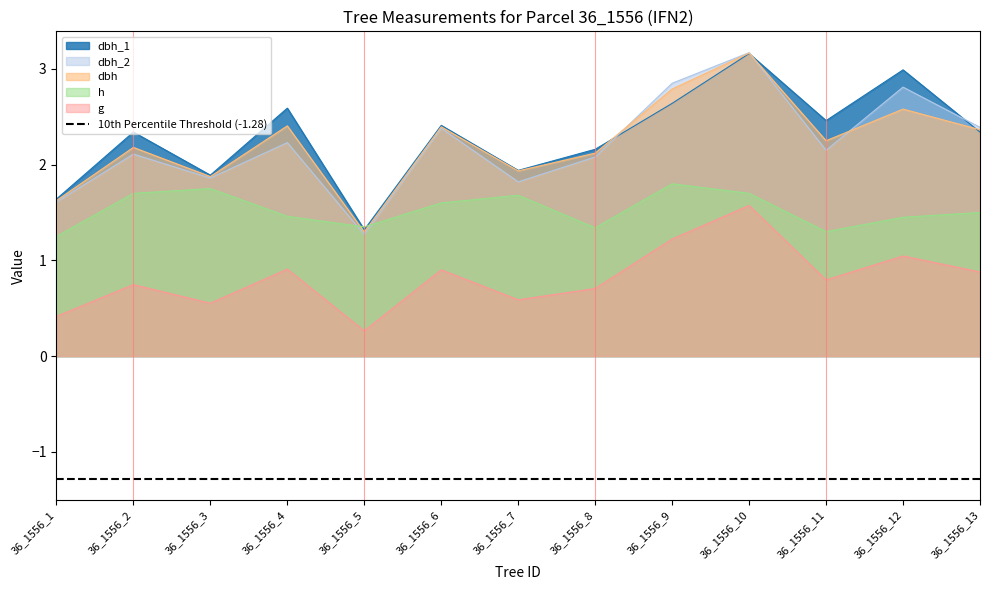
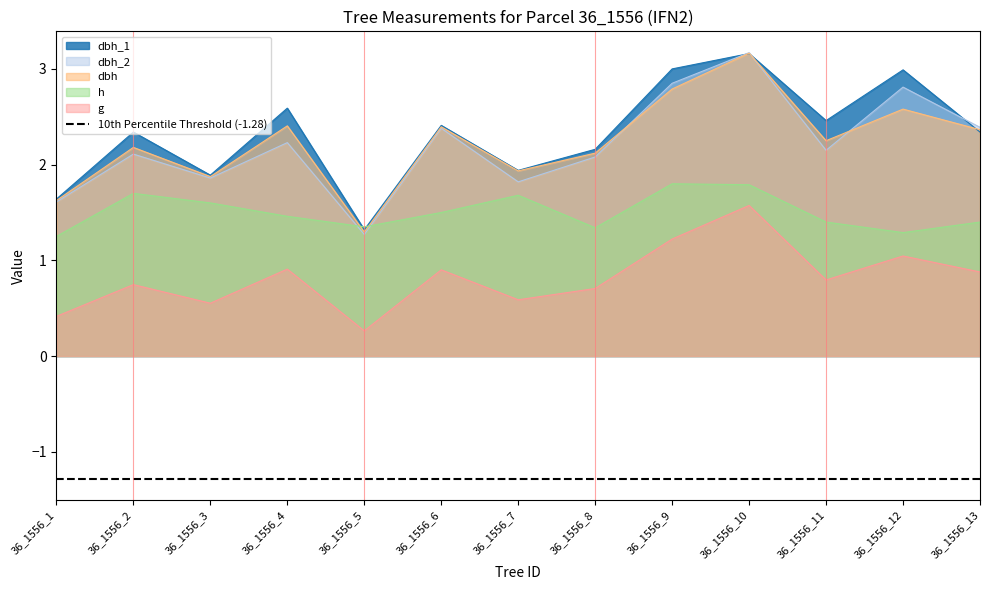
  {
    "dbh_1": {
      "36_1556_4": 2.6,
      "36_1556_8": 2.2,
-     "36_1556_9": 2.6,
+     "36_1556_9": 3.0,
      "36_1556_11": 2.5,
      "36_1556_12": 3.0
    },
    "dbh_2": {
      "36_1556_2": 2.1,
      "36_1556_4": 2.2,
      "36_1556_7": 1.8,
      "36_1556_8": 2.1,
      "36_1556_9": 2.9,
      "36_1556_11": 2.2,
      "36_1556_12": 2.8
    },
    "h": {
      "36_1556_1": 1.3,
      "36_1556_2": 1.7,
-     "36_1556_3": 1.8,
+     "36_1556_3": 1.6,
      "36_1556_4": 1.5,
      "36_1556_5": 1.4,
-     "36_1556_6": 1.6,
+     "36_1556_6": 1.5,
      "36_1556_7": 1.7,
      "36_1556_8": 1.3,
      "36_1556_9": 1.8,
-     "36_1556_10": 1.7,
-     "36_1556_11": 1.3,
-     "36_1556_12": 1.5,
-     "36_1556_13": 1.5
+     "36_1556_10": 1.8,
+     "36_1556_11": 1.4,
+     "36_1556_12": 1.3,
+     "36_1556_13": 1.4
    }
  }
